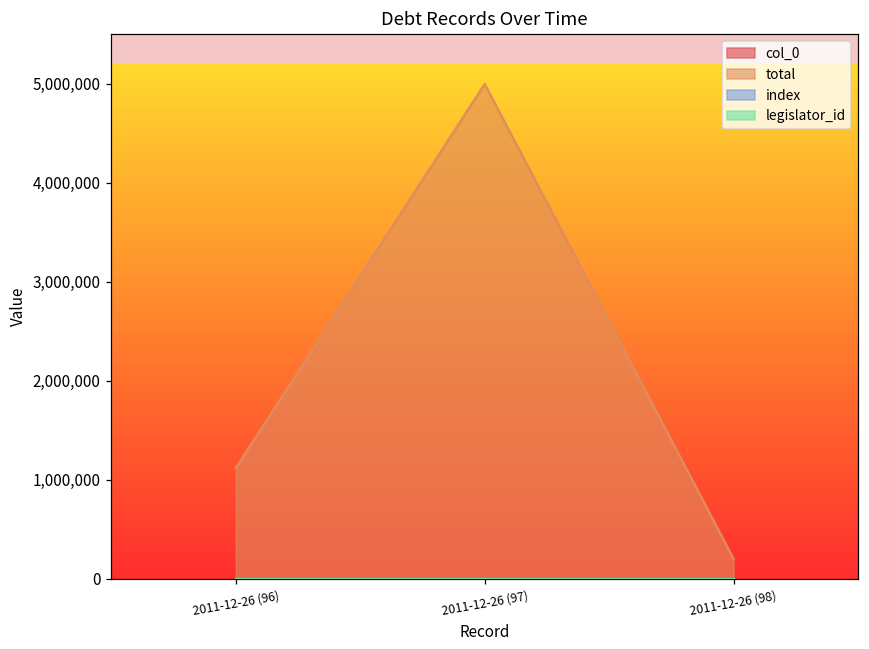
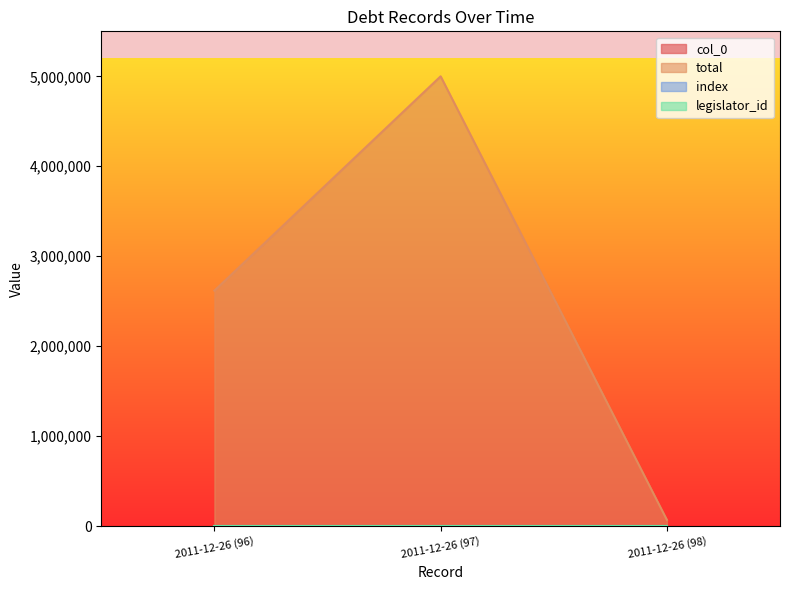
  {
    "legislator_id": {
      "2011-12-26 (96)": "0",
      "2011-12-26 (97)": "0",
      "2011-12-26 (98)": "0"
    },
    "total": {
-     "2011-12-26 (96)": "1,100,000",
+     "2011-12-26 (96)": "2,600,000",
      "2011-12-26 (97)": "5,000,000",
-     "2011-12-26 (98)": "200,000"
+     "2011-12-26 (98)": "100,000"
    }
  }
